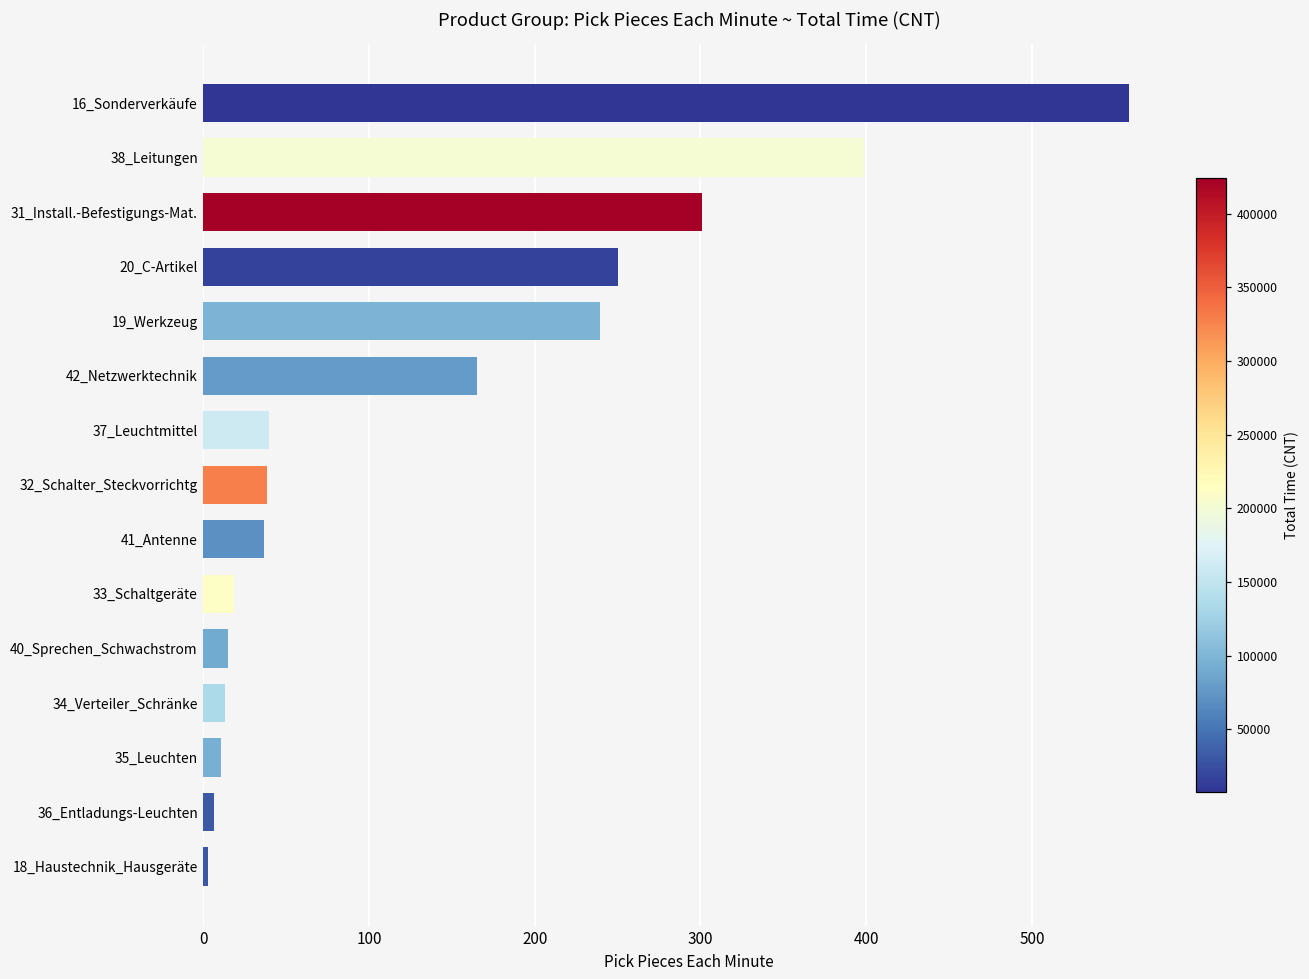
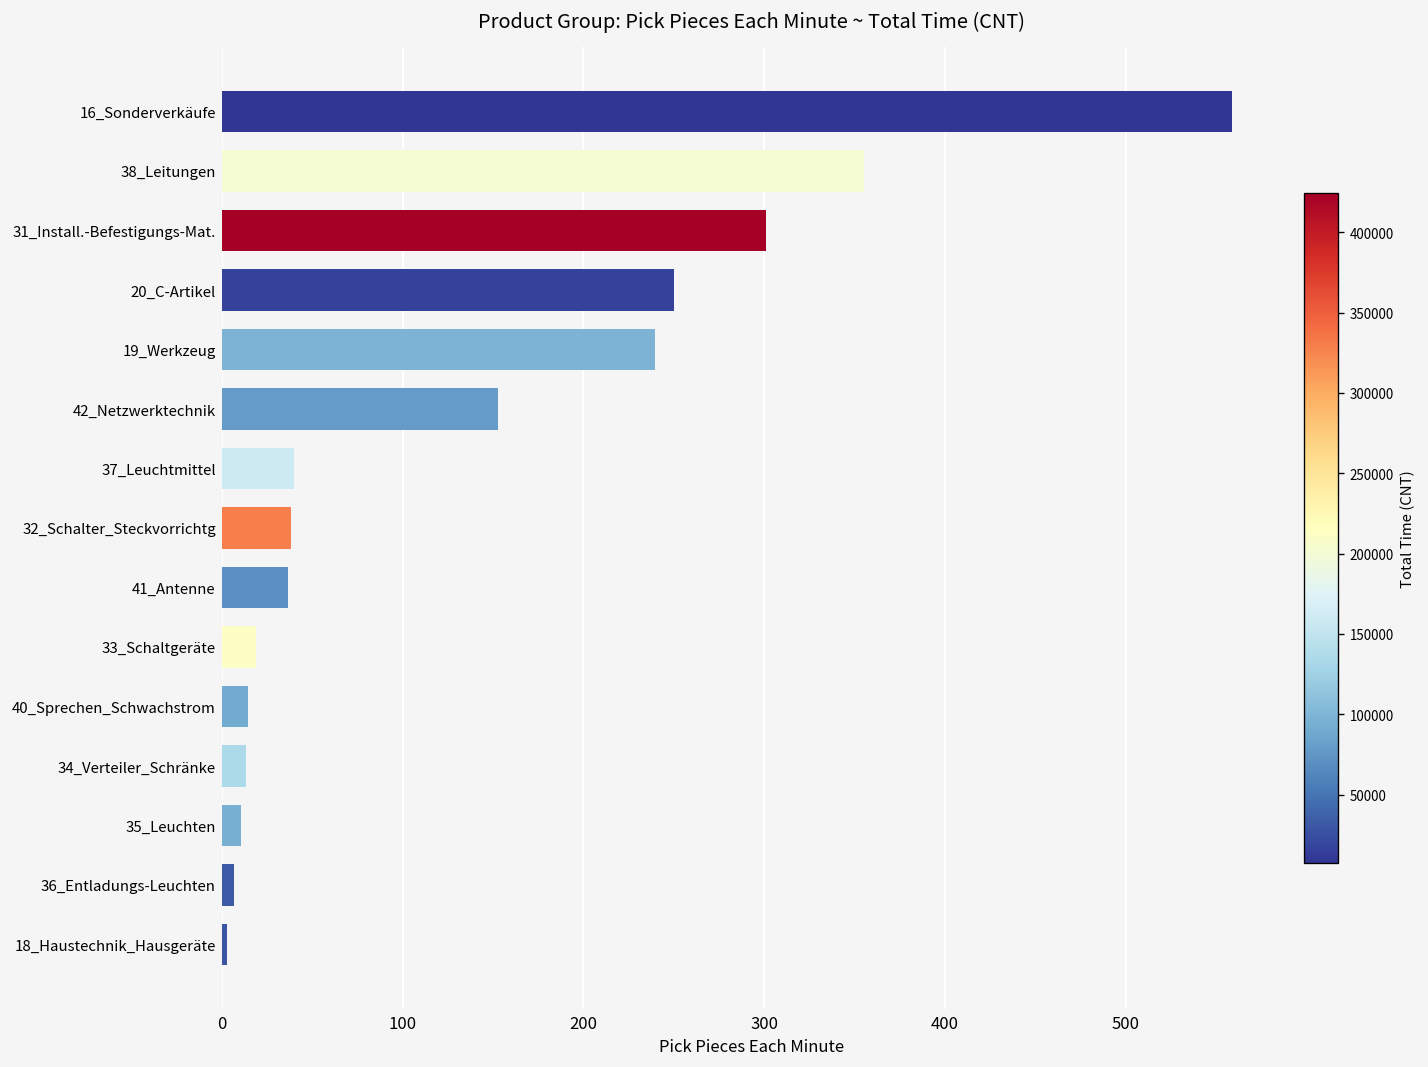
  {
    "16_Sonderverkäufe": 558,
-   "38_Leitungen": 399,
+   "38_Leitungen": 355,
    "31_Install.-Befestigungs-Mat.": 301,
    "20_C-Artikel": 250,
    "19_Werkzeug": 239,
-   "42_Netzwerktechnik": 165,
+   "42_Netzwerktechnik": 153,
    "37_Leuchtmittel": 40,
    "32_Schalter_Steckvorrichtg": 39,
    "41_Antenne": 37,
    "33_Schaltgeräte": 19,
    "40_Sprechen_Schwachstrom": 15,
    "34_Verteiler_Schränke": 13,
    "35_Leuchten": 11,
    "36_Entladungs-Leuchten": 7,
    "18_Haustechnik_Hausgeräte": 3
  }
